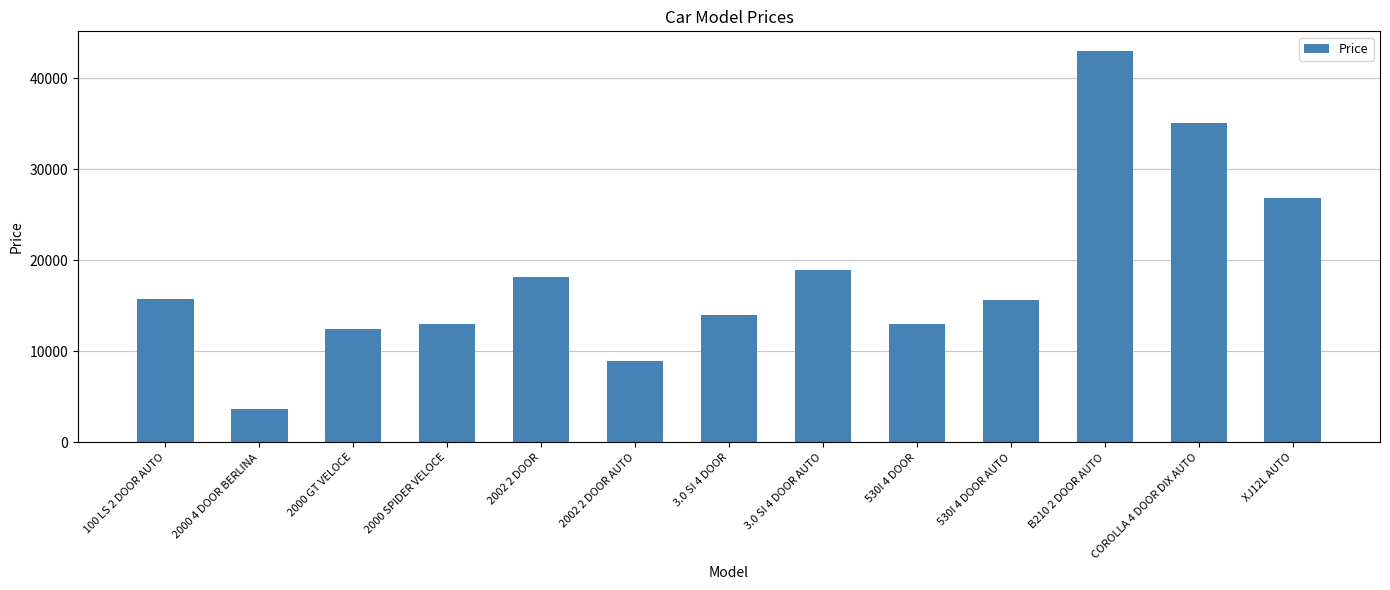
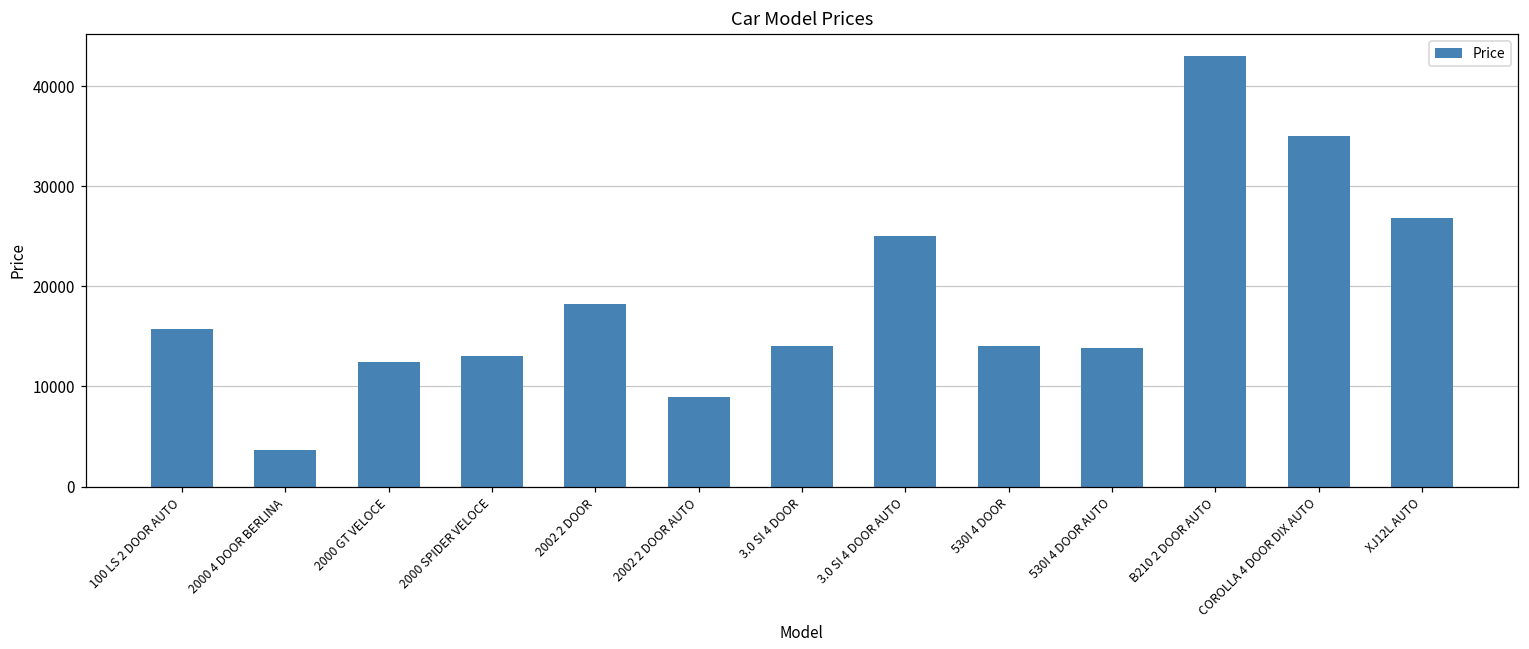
  {
    "100 LS 2 DOOR AUTO": 16000,
    "2000 4 DOOR BERLINA": 4000,
    "2000 GT VELOCE": 12000,
    "2000 SPIDER VELOCE": 13000,
    "2002 2 DOOR": 18000,
    "2002 2 DOOR AUTO": 9000,
    "3.0 SI 4 DOOR": 14000,
-   "3.0 SI 4 DOOR AUTO": 19000,
-   "530I 4 DOOR": 13000,
-   "530I 4 DOOR AUTO": 16000,
+   "3.0 SI 4 DOOR AUTO": 25000,
+   "530I 4 DOOR": 14000,
+   "530I 4 DOOR AUTO": 14000,
    "B210 2 DOOR AUTO": 43000,
    "COROLLA 4 DOOR DIX AUTO": 35000,
    "XJ12L AUTO": 27000
  }
